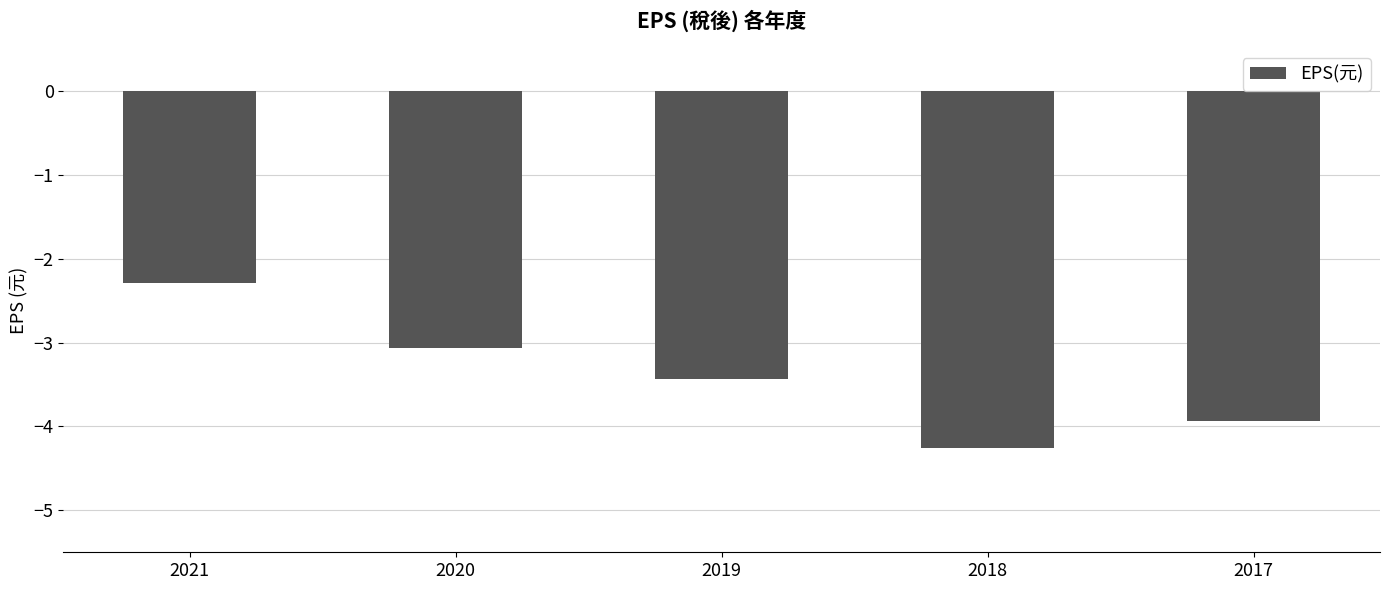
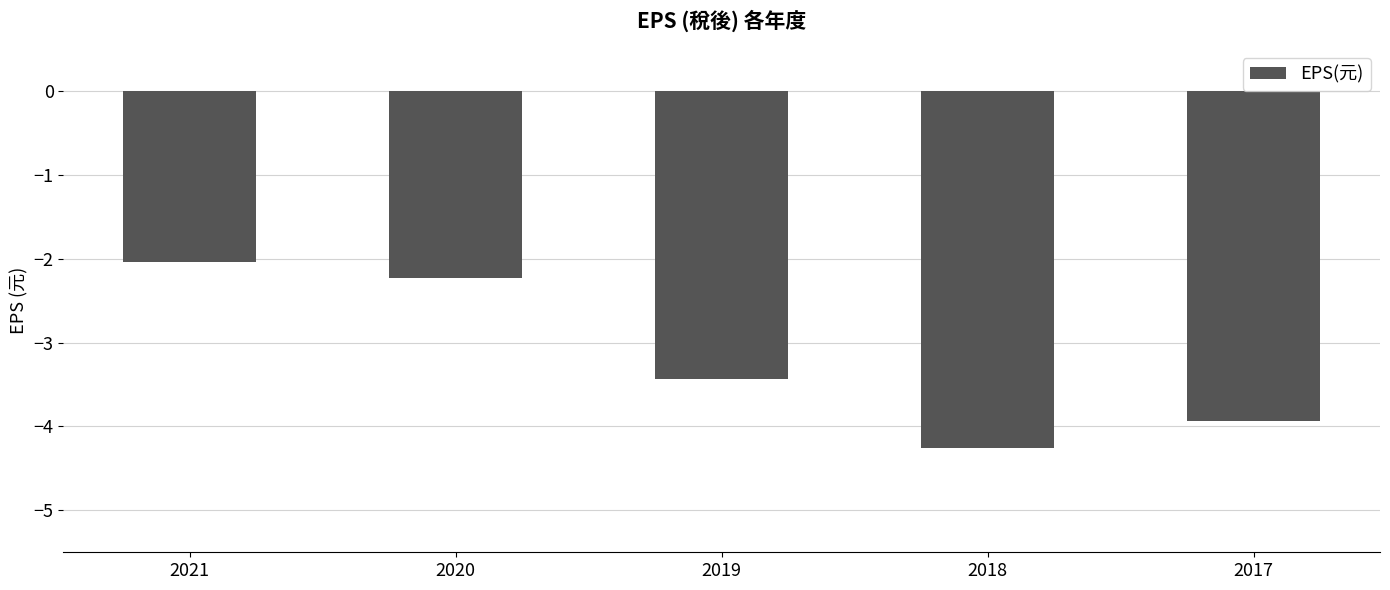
  {
-   "2021": -2.3,
-   "2020": -3.1,
+   "2021": -2.0,
+   "2020": -2.2,
    "2019": -3.4,
    "2018": -4.3,
    "2017": -3.9
  }
